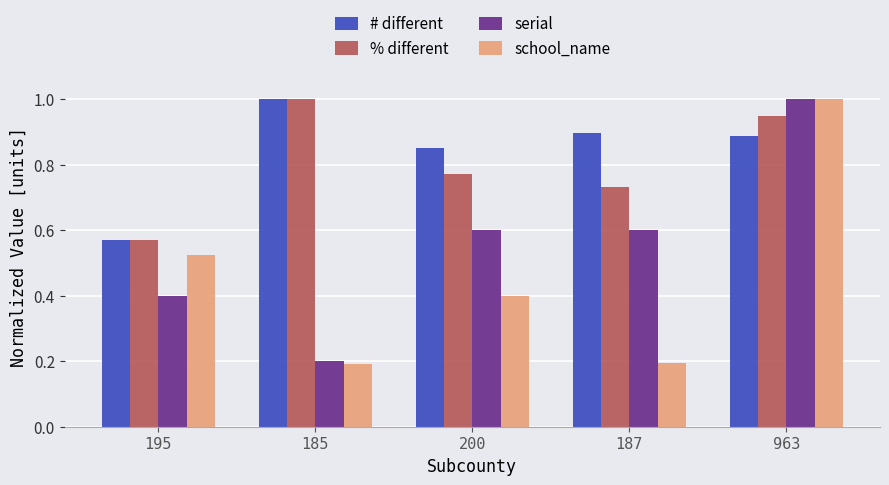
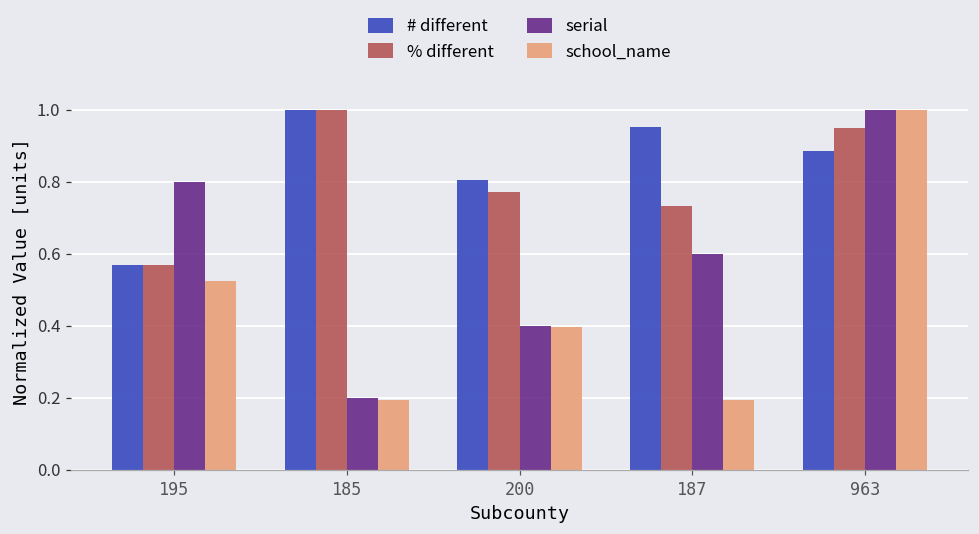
  {
    "# different": {
      "195": 0.57,
      "185": 1.00,
-     "200": 0.85,
-     "187": 0.90,
+     "200": 0.80,
+     "187": 0.95,
      "963": 0.89
    },
    "% different": {
      "195": 0.57,
      "185": 1.00,
      "200": 0.77,
      "187": 0.73,
      "963": 0.95
    },
    "serial": {
-     "195": 0.40,
+     "195": 0.80,
      "185": 0.20,
-     "200": 0.60,
+     "200": 0.40,
      "187": 0.60,
      "963": 1.00
    },
    "school_name": {
      "195": 0.52,
      "185": 0.19,
      "200": 0.40,
      "187": 0.19,
      "963": 1.00
    }
  }
